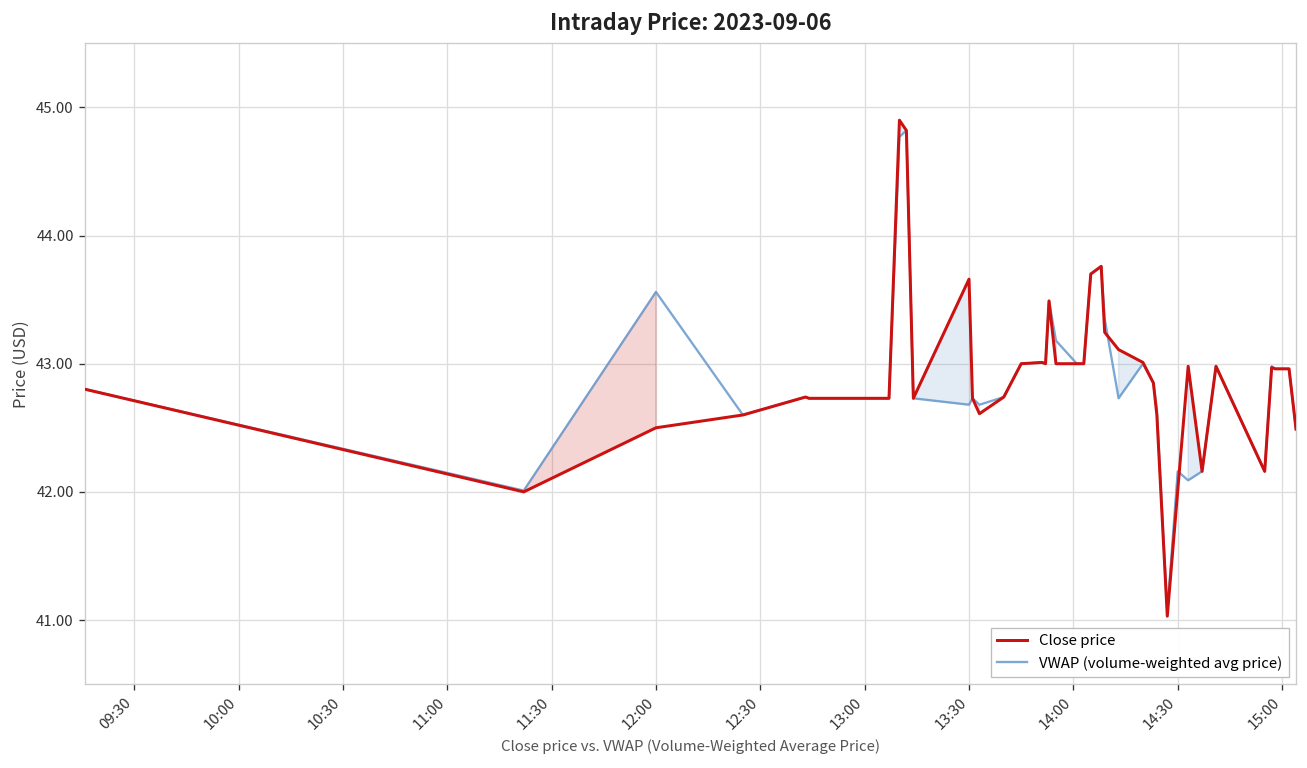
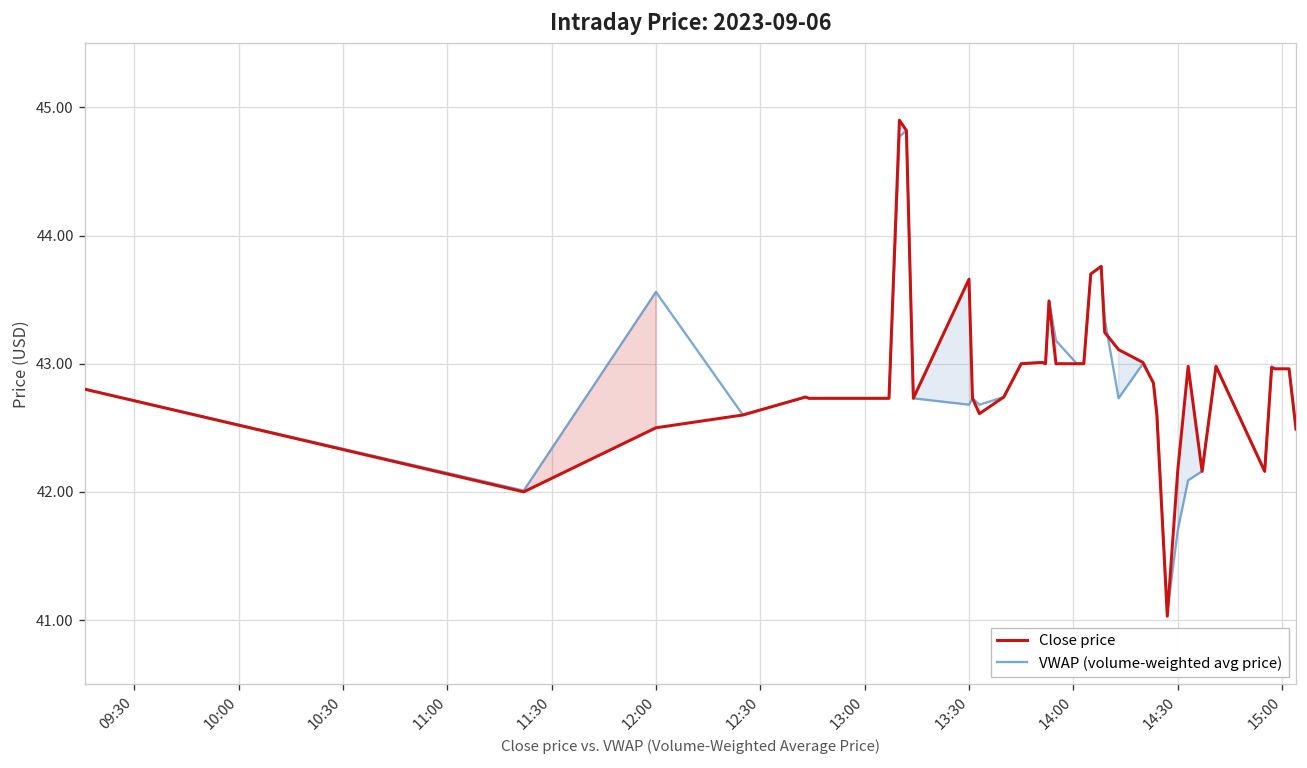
  {
    "Close price": {
      "12:00": 42.50,
      "13:30": 43.66,
-     "14:30": 42.01
+     "14:30": 42.16
    },
    "VWAP (volume-weighted avg price)": {
      "12:00": 43.56,
      "13:30": 42.68,
-     "14:30": 42.16
+     "14:30": 41.70
    }
  }
